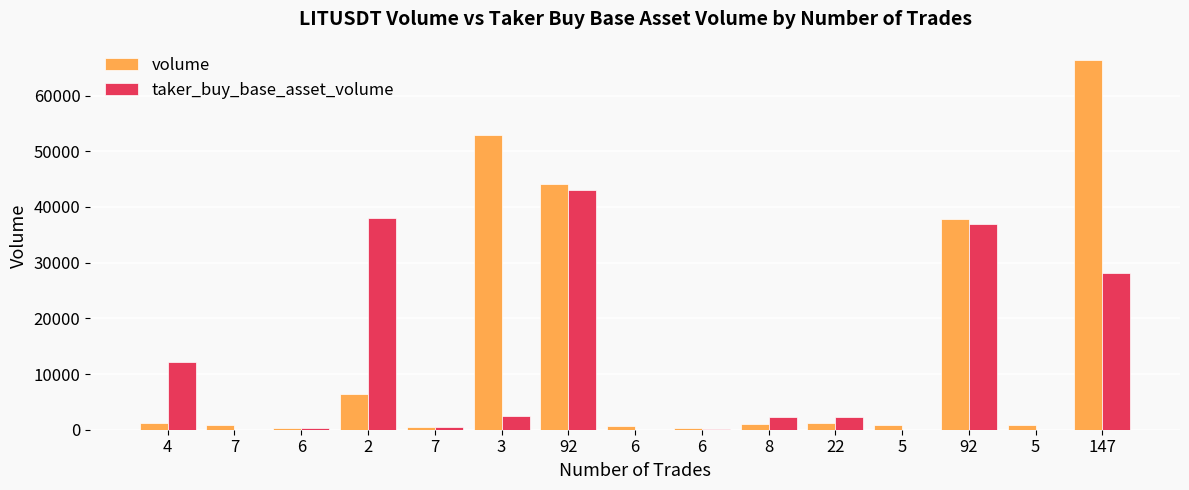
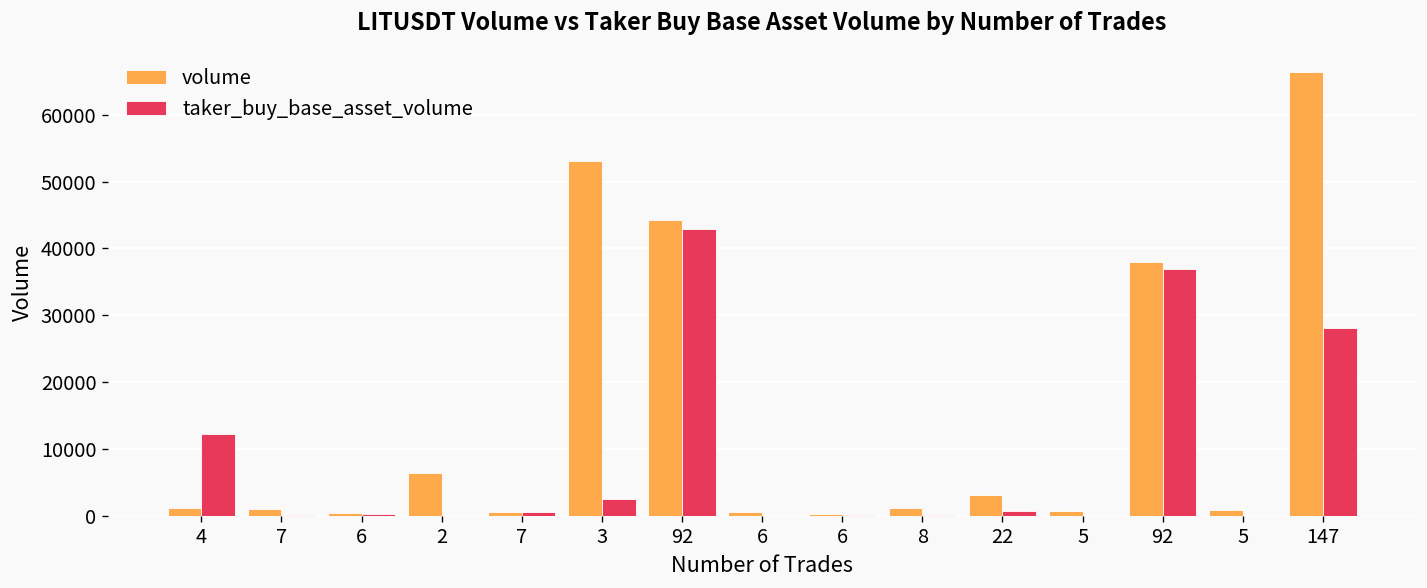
  {
    "volume": {
      "4": 1000,
      "2": 6000,
      "3": 53000,
      "8": 1000,
-     "22": 1000,
+     "22": 3000,
      "147": 66000
    },
    "taker_buy_base_asset_volume": {
      "4": 12000,
-     "2": 38000,
+     "2": 0,
      "3": 2000,
-     "8": 2000,
-     "22": 2000,
+     "8": 0,
+     "22": 1000,
      "147": 28000
    }
  }
